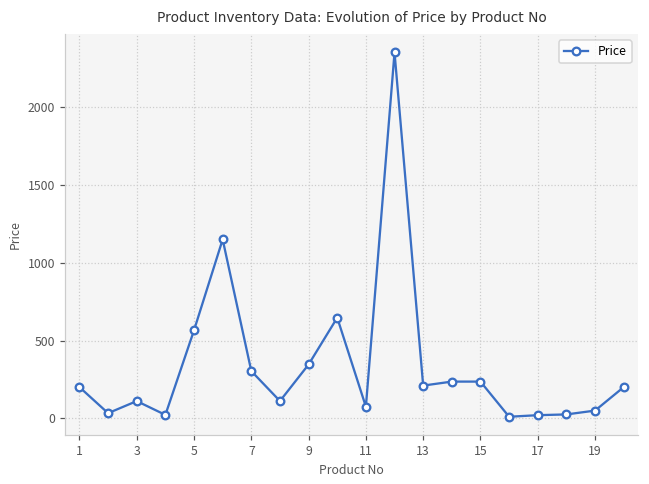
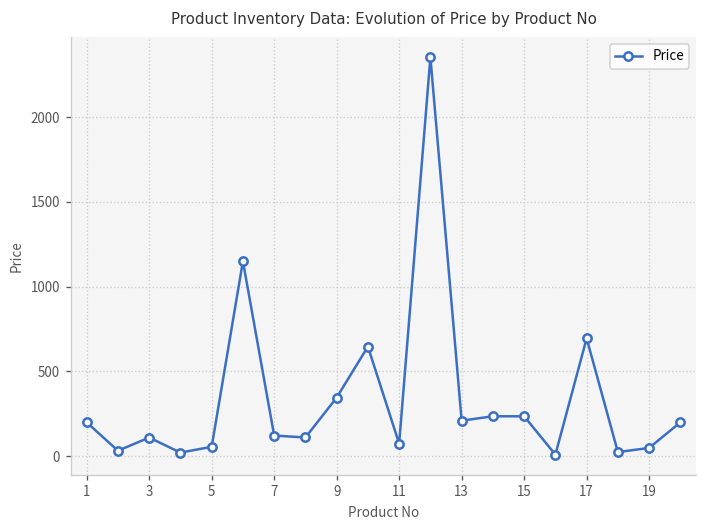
  {
    "1": 200,
    "3": 110,
-   "5": 570,
-   "7": 300,
+   "5": 60,
+   "7": 120,
    "9": 350,
    "11": 70,
    "13": 210,
    "15": 240,
-   "17": 20,
+   "17": 700,
    "19": 50
  }
